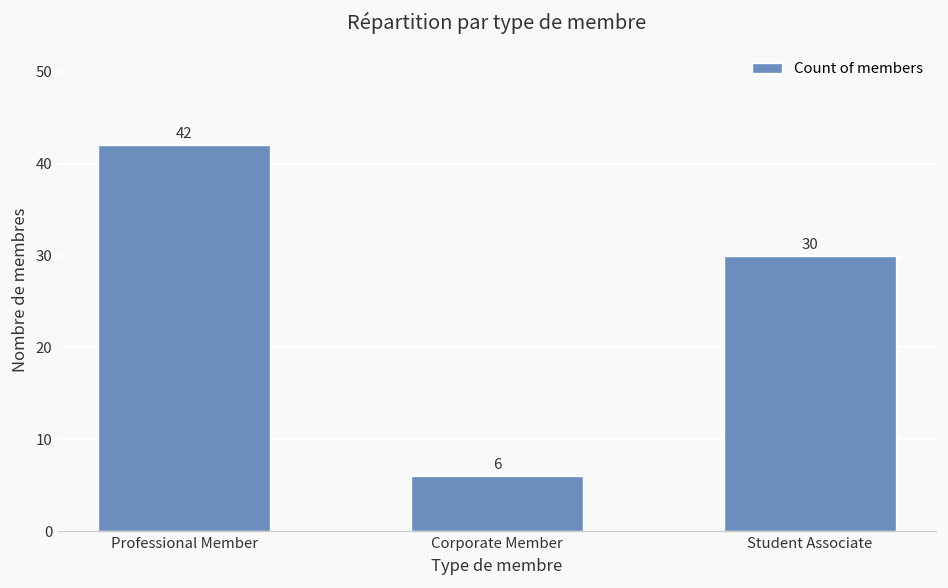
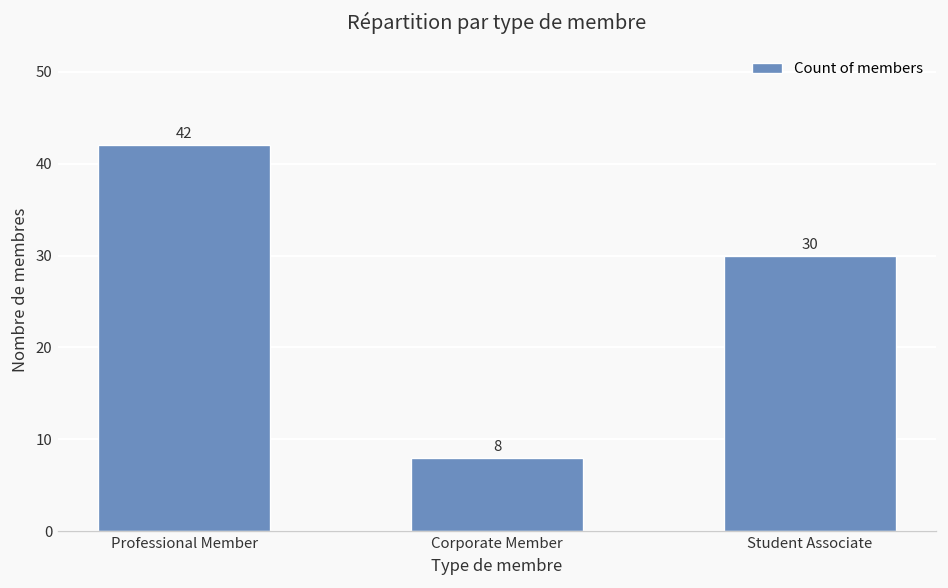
  {
    "Professional Member": 42,
-   "Corporate Member": 6,
+   "Corporate Member": 8,
    "Student Associate": 30
  }
